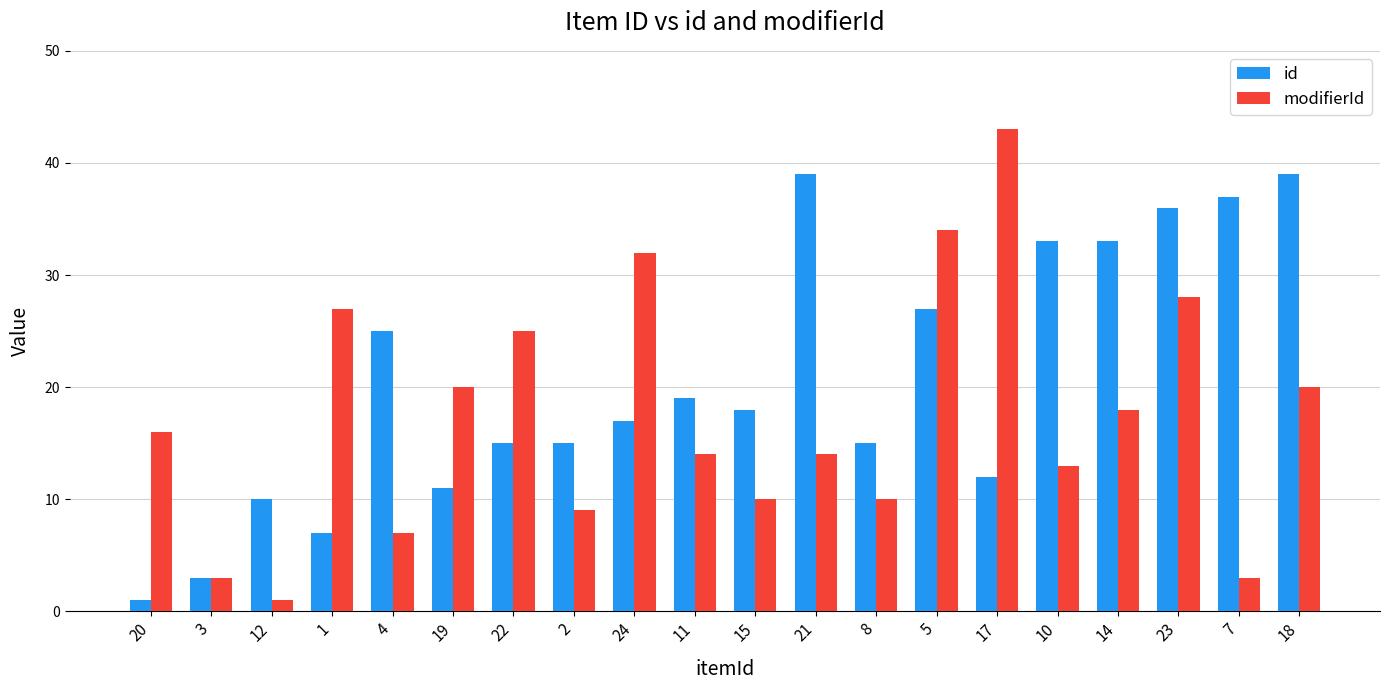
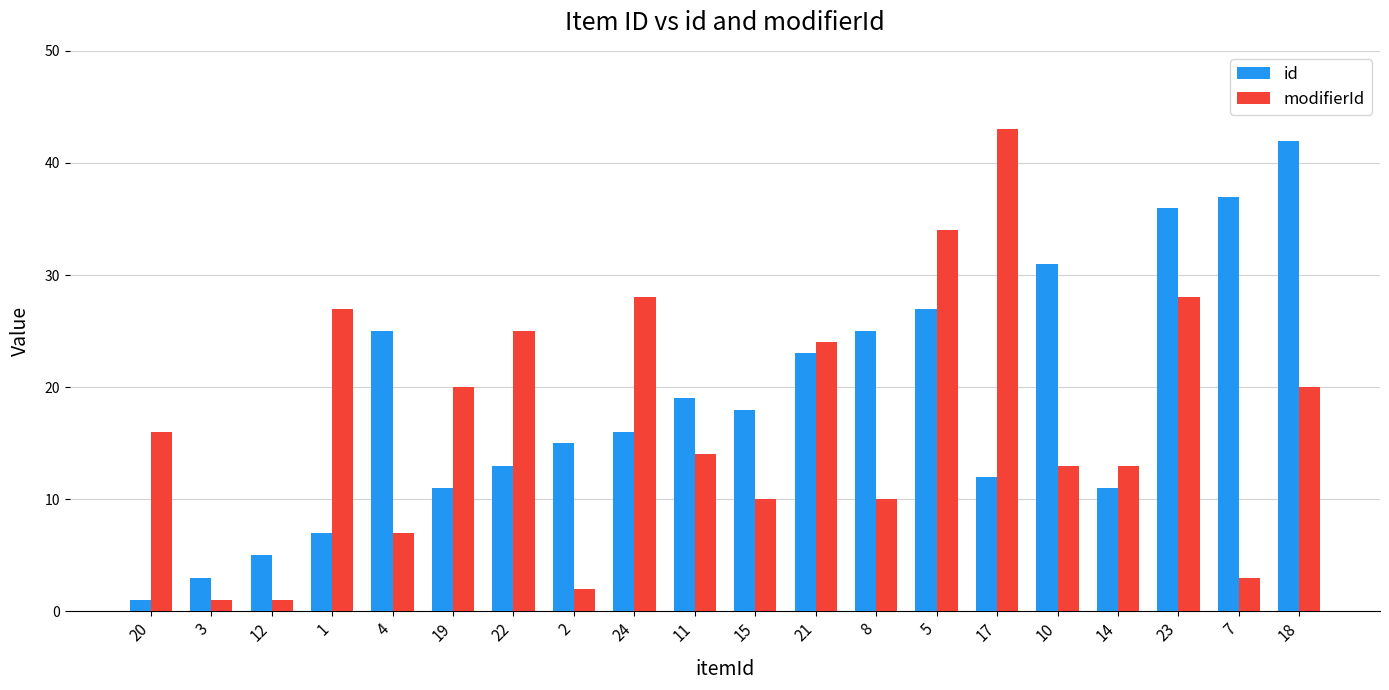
  {
    "id": {
      "20": 1,
      "3": 3,
-     "12": 10,
+     "12": 5,
      "1": 7,
      "4": 25,
      "19": 11,
-     "22": 15,
+     "22": 13,
      "2": 15,
-     "24": 17,
+     "24": 16,
      "11": 19,
      "15": 18,
-     "21": 39,
-     "8": 15,
+     "21": 23,
+     "8": 25,
      "5": 27,
      "17": 12,
-     "10": 33,
-     "14": 33,
+     "10": 31,
+     "14": 11,
      "23": 36,
      "7": 37,
-     "18": 39
+     "18": 42
    },
    "modifierId": {
      "20": 16,
-     "3": 3,
+     "3": 1,
      "12": 1,
      "1": 27,
      "4": 7,
      "19": 20,
      "22": 25,
-     "2": 9,
-     "24": 32,
+     "2": 2,
+     "24": 28,
      "11": 14,
      "15": 10,
-     "21": 14,
+     "21": 24,
      "8": 10,
      "5": 34,
      "17": 43,
      "10": 13,
-     "14": 18,
+     "14": 13,
      "23": 28,
      "7": 3,
      "18": 20
    }
  }
